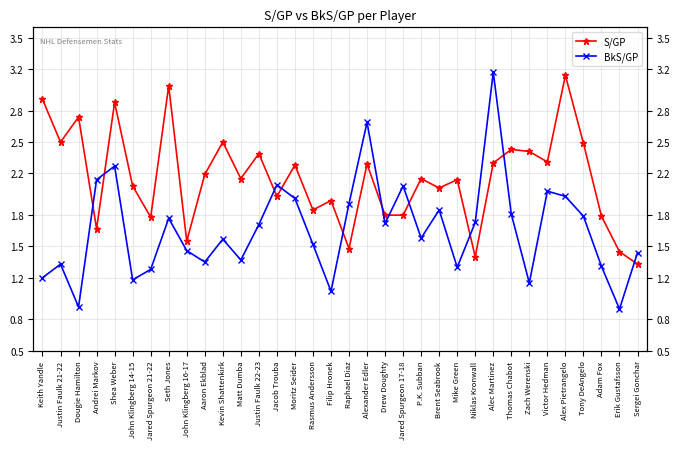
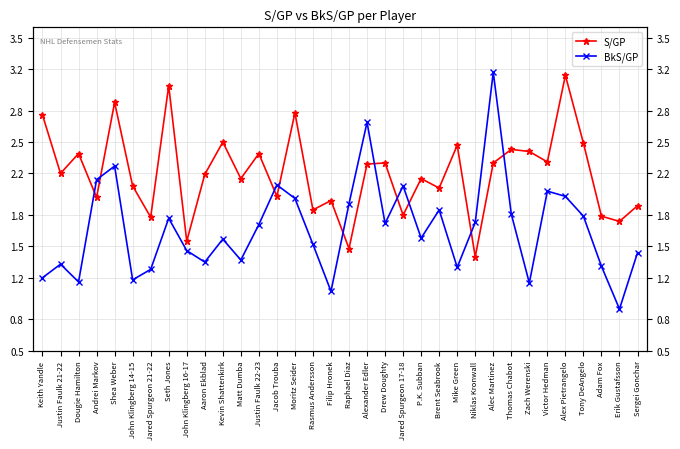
  {
    "S/GP": {
-     "Keith Yandle": 2.91,
-     "Justin Faulk 21-22": 2.5,
-     "Dougie Hamilton": 2.74,
-     "Andrei Markov": 1.67,
+     "Keith Yandle": 2.76,
+     "Justin Faulk 21-22": 2.2,
+     "Dougie Hamilton": 2.39,
+     "Andrei Markov": 1.97,
      "Shea Weber": 2.88,
      "John Klingberg 14-15": 2.08,
      "Jared Spurgeon 21-22": 1.78,
      "Seth Jones": 3.04,
      "John Klingberg 16-17": 1.55,
      "Aaron Ekblad": 2.19,
      "Kevin Shattenkirk": 2.50,
      "Matt Dumba": 2.15,
      "Justin Faulk 22-23": 2.39,
      "Jacob Trouba": 1.98,
-     "Moritz Seider": 2.28,
+     "Moritz Seider": 2.78,
      "Rasmus Andersson": 1.85,
      "Filip Hronek": 1.94,
      "Raphael Diaz": 1.48,
      "Alexander Edler": 2.29,
-     "Drew Doughty": 1.8,
+     "Drew Doughty": 2.3,
      "Jared Spurgeon 17-18": 1.80,
      "P.K. Subban": 2.15,
      "Brent Seabrook": 2.06,
-     "Mike Green": 2.14,
+     "Mike Green": 2.47,
      "Niklas Kronwall": 1.40,
      "Alec Martinez": 2.30,
      "Thomas Chabot": 2.43,
      "Zach Werenski": 2.41,
      "Victor Hedman": 2.31,
      "Alex Pietrangelo": 3.14,
      "Tony DeAngelo": 2.49,
      "Adam Fox": 1.79,
-     "Erik Gustafsson": 1.45,
-     "Sergei Gonchar": 1.33
+     "Erik Gustafsson": 1.74,
+     "Sergei Gonchar": 1.89
    },
    "BkS/GP": {
      "Keith Yandle": 1.20,
      "Justin Faulk 21-22": 1.33,
-     "Dougie Hamilton": 0.92,
+     "Dougie Hamilton": 1.16,
      "Andrei Markov": 2.14,
      "Shea Weber": 2.27,
      "John Klingberg 14-15": 1.18,
      "Jared Spurgeon 21-22": 1.28,
      "Seth Jones": 1.77,
      "John Klingberg 16-17": 1.46,
      "Aaron Ekblad": 1.35,
      "Kevin Shattenkirk": 1.57,
      "Matt Dumba": 1.37,
      "Justin Faulk 22-23": 1.71,
      "Jacob Trouba": 2.09,
      "Moritz Seider": 1.96,
      "Rasmus Andersson": 1.52,
      "Filip Hronek": 1.07,
      "Raphael Diaz": 1.91,
      "Alexander Edler": 2.69,
      "Drew Doughty": 1.72,
      "Jared Spurgeon 17-18": 2.08,
      "P.K. Subban": 1.58,
      "Brent Seabrook": 1.85,
      "Mike Green": 1.30,
      "Niklas Kronwall": 1.73,
      "Alec Martinez": 3.17,
      "Thomas Chabot": 1.81,
      "Zach Werenski": 1.15,
      "Victor Hedman": 2.03,
      "Alex Pietrangelo": 1.98,
      "Tony DeAngelo": 1.79,
      "Adam Fox": 1.31,
      "Erik Gustafsson": 0.90,
      "Sergei Gonchar": 1.44
    }
  }
